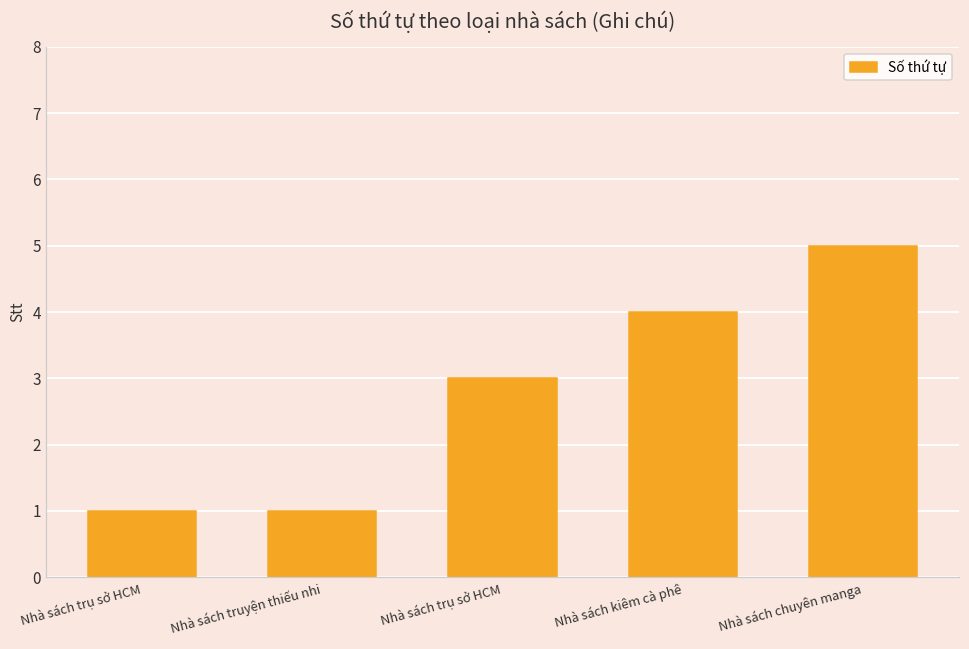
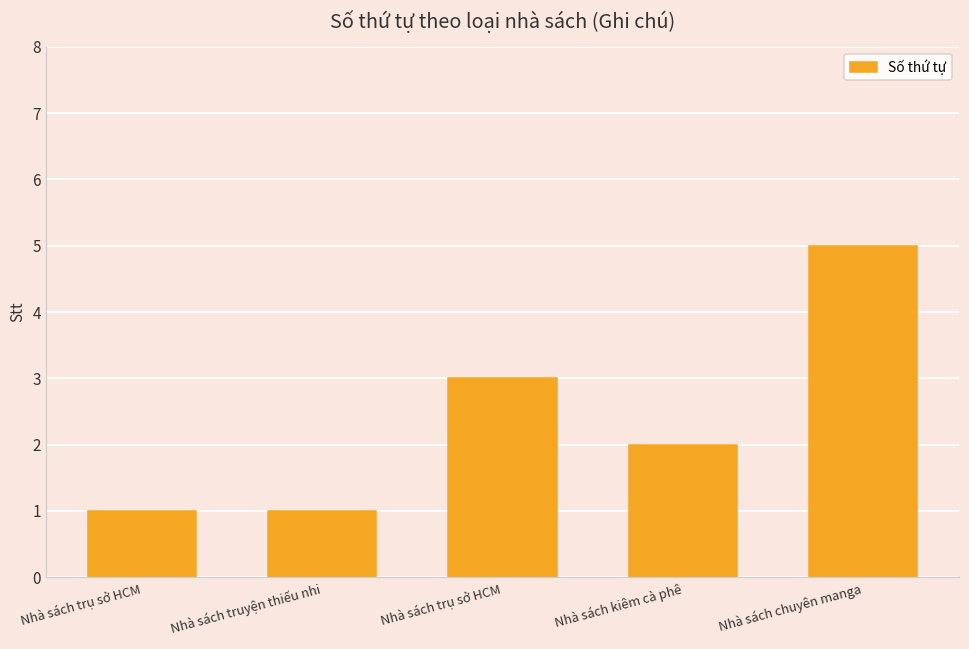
  {
    "Nhà sách truyện thiếu nhi": 1,
-   "Nhà sách kiêm cà phê": 4,
+   "Nhà sách kiêm cà phê": 2,
    "Nhà sách chuyên manga": 5
  }
